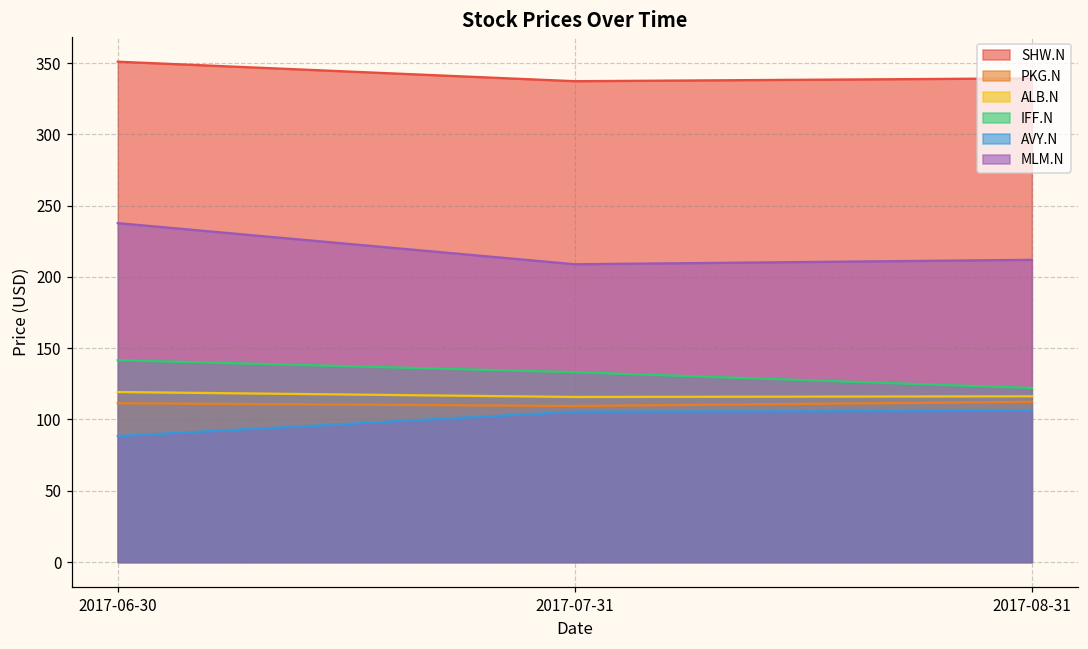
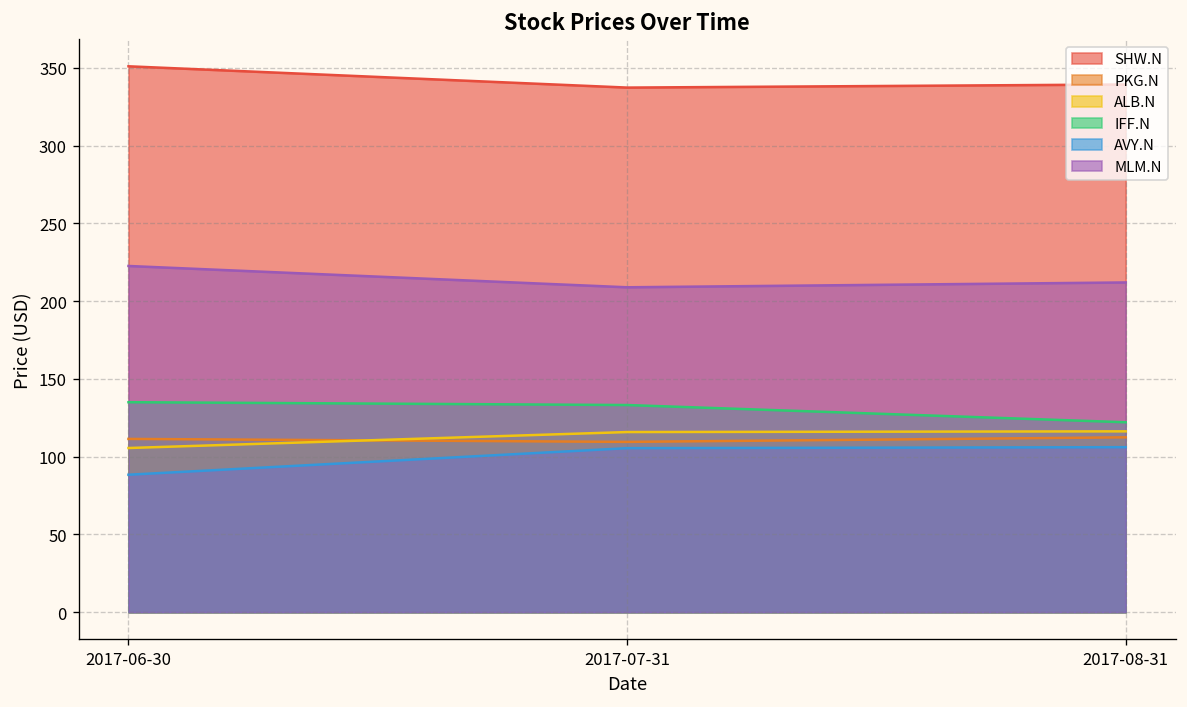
  {
    "ALB.N": {
-     "2017-06-30": 119,
+     "2017-06-30": 106,
      "2017-07-31": 116,
      "2017-08-31": 116
    },
    "IFF.N": {
-     "2017-06-30": 142,
+     "2017-06-30": 135,
      "2017-07-31": 133,
      "2017-08-31": 122
    },
    "AVY.N": {
      "2017-06-30": 88,
      "2017-07-31": 105,
      "2017-08-31": 106
    },
    "MLM.N": {
-     "2017-06-30": 238,
+     "2017-06-30": 223,
      "2017-07-31": 209,
      "2017-08-31": 212
    }
  }
